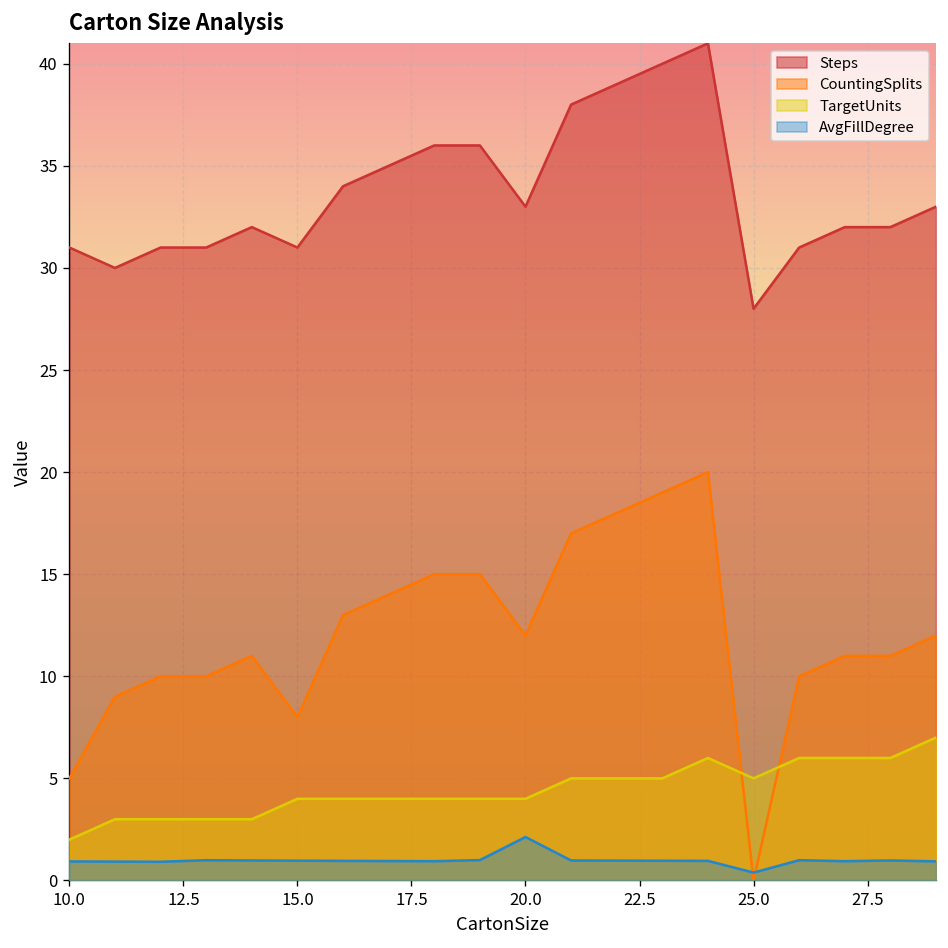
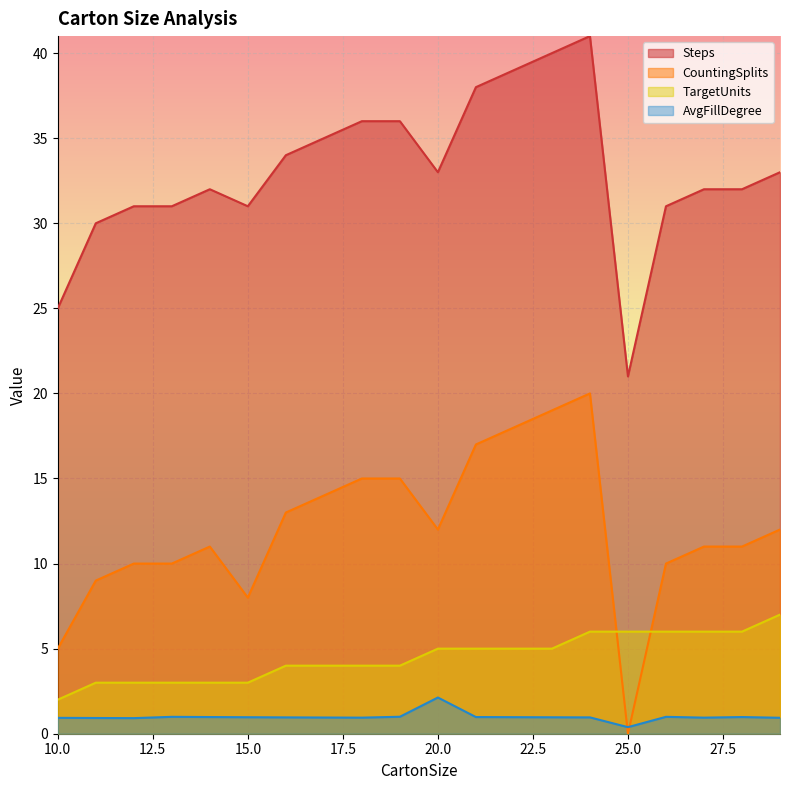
  {
    "Steps": {
-     "10.0": 31,
+     "10.0": 25,
      "15.0": 31,
      "20.0": 33,
-     "25.0": 28
+     "25.0": 21
    },
    "CountingSplits": {
      "10.0": 5,
      "15.0": 8,
      "20.0": 12,
      "25.0": 0
    },
    "TargetUnits": {
      "10.0": 2,
-     "15.0": 4,
-     "20.0": 4,
-     "25.0": 5
+     "15.0": 3,
+     "20.0": 5,
+     "25.0": 6
    },
    "AvgFillDegree": {
      "10.0": 1,
      "15.0": 1,
      "20.0": 2,
      "25.0": 0.4
    }
  }
